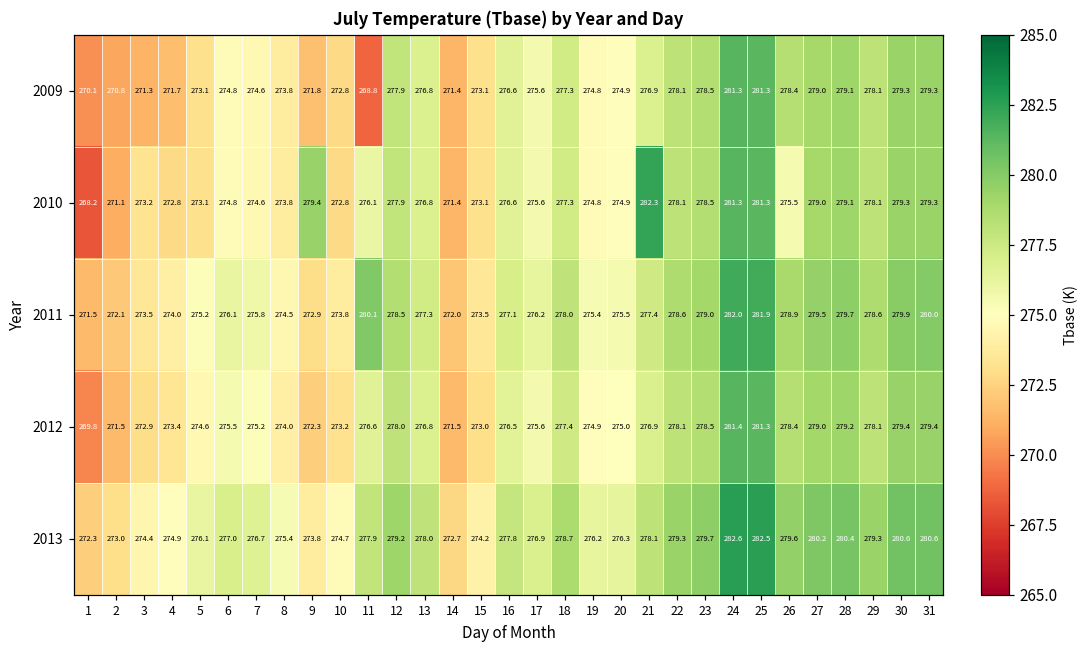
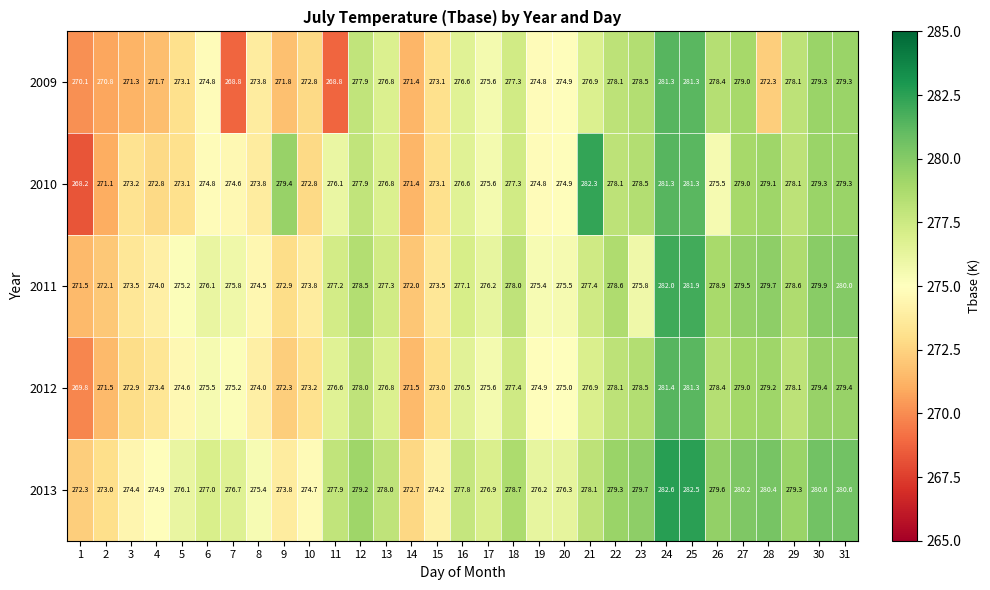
  {
    "2009": {
      "1": 270.1,
      "2": 270.8,
      "3": 271.3,
      "4": 271.7,
      "5": 273.1,
      "6": 274.8,
-     "7": 274.6,
+     "7": 268.8,
      "8": 273.8,
      "9": 271.8,
      "10": 272.8,
      "11": 268.8,
      "12": 277.9,
      "13": 276.8,
      "14": 271.4,
      "15": 273.1,
      "16": 276.6,
      "17": 275.6,
      "18": 277.3,
      "19": 274.8,
      "20": 274.9,
      "21": 276.9,
      "22": 278.1,
      "23": 278.5,
      "24": 281.3,
      "25": 281.3,
      "26": 278.4,
      "27": 279.0,
-     "28": 279.1,
+     "28": 272.3,
      "29": 278.1,
      "30": 279.3,
      "31": 279.3
    },
    "2010": {
      "1": 268.2,
      "2": 271.1,
      "3": 273.2,
      "4": 272.8,
      "5": 273.1,
      "6": 274.8,
      "7": 274.6,
      "8": 273.8,
      "9": 279.4,
      "10": 272.8,
      "11": 276.1,
      "12": 277.9,
      "13": 276.8,
      "14": 271.4,
      "15": 273.1,
      "16": 276.6,
      "17": 275.6,
      "18": 277.3,
      "19": 274.8,
      "20": 274.9,
      "21": 282.3,
      "22": 278.1,
      "23": 278.5,
      "24": 281.3,
      "25": 281.3,
      "26": 275.5,
      "27": 279.0,
      "28": 279.1,
      "29": 278.1,
      "30": 279.3,
      "31": 279.3
    },
    "2011": {
      "1": 271.5,
      "2": 272.1,
      "3": 273.5,
      "4": 274.0,
      "5": 275.2,
      "6": 276.1,
      "7": 275.8,
      "8": 274.5,
      "9": 272.9,
      "10": 273.8,
-     "11": 280.1,
+     "11": 277.2,
      "12": 278.5,
      "13": 277.3,
      "14": 272.0,
      "15": 273.5,
      "16": 277.1,
      "17": 276.2,
      "18": 278.0,
      "19": 275.4,
      "20": 275.5,
      "21": 277.4,
      "22": 278.6,
-     "23": 279.0,
+     "23": 275.8,
      "24": 282.0,
      "25": 281.9,
      "26": 278.9,
      "27": 279.5,
      "28": 279.7,
      "29": 278.6,
      "30": 279.9,
      "31": 280.0
    },
    "2012": {
      "1": 269.8,
      "2": 271.5,
      "3": 272.9,
      "4": 273.4,
      "5": 274.6,
      "6": 275.5,
      "7": 275.2,
      "8": 274.0,
      "9": 272.3,
      "10": 273.2,
      "11": 276.6,
      "12": 278.0,
      "13": 276.8,
      "14": 271.5,
      "15": 273.0,
      "16": 276.5,
      "17": 275.6,
      "18": 277.4,
      "19": 274.9,
      "20": 275.0,
      "21": 276.9,
      "22": 278.1,
      "23": 278.5,
      "24": 281.4,
      "25": 281.3,
      "26": 278.4,
      "27": 279.0,
      "28": 279.2,
      "29": 278.1,
      "30": 279.4,
      "31": 279.4
    },
    "2013": {
      "1": 272.3,
      "2": 273.0,
      "3": 274.4,
      "4": 274.9,
      "5": 276.1,
      "6": 277.0,
      "7": 276.7,
      "8": 275.4,
      "9": 273.8,
      "10": 274.7,
      "11": 277.9,
      "12": 279.2,
      "13": 278.0,
      "14": 272.7,
      "15": 274.2,
      "16": 277.8,
      "17": 276.9,
      "18": 278.7,
      "19": 276.2,
      "20": 276.3,
      "21": 278.1,
      "22": 279.3,
      "23": 279.7,
      "24": 282.6,
      "25": 282.5,
      "26": 279.6,
      "27": 280.2,
      "28": 280.4,
      "29": 279.3,
      "30": 280.6,
      "31": 280.6
    }
  }
